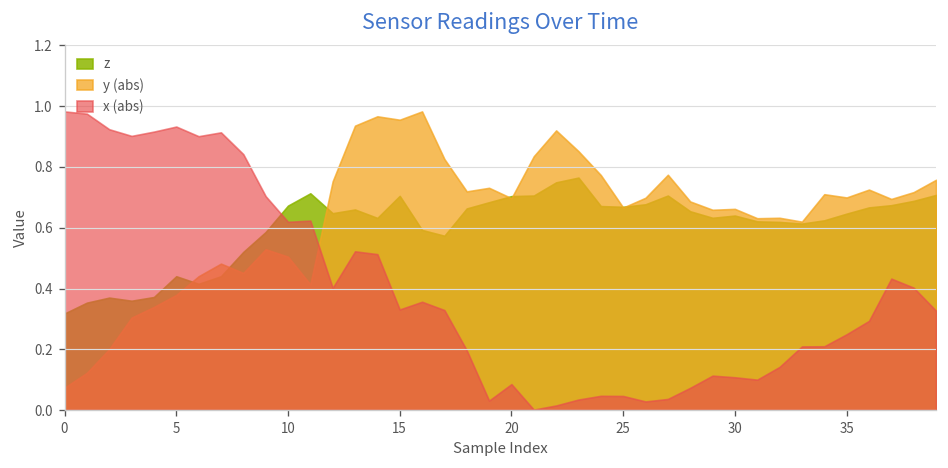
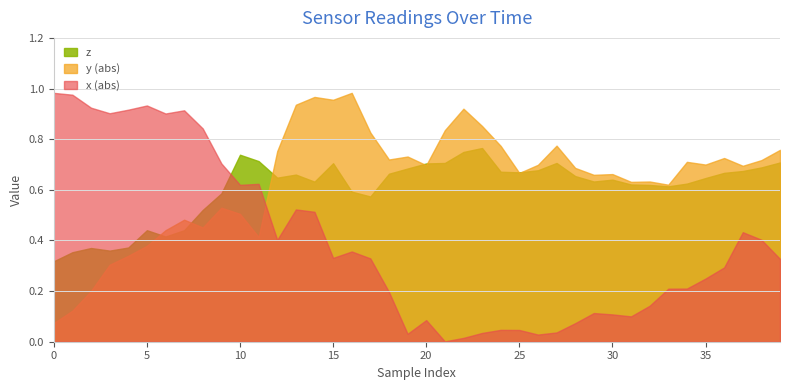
  {
    "z": {
      "0": 0.32,
      "5": 0.44,
-     "10": 0.67,
+     "10": 0.74,
      "15": 0.70,
      "30": 0.64,
      "35": 0.65
    },
    "y (abs)": {
      "0": 0.07,
      "5": 0.38,
      "10": 0.50,
      "15": 0.96,
      "30": 0.66,
      "35": 0.70
    },
    "x (abs)": {
      "0": 0.98,
      "5": 0.93,
      "10": 0.62,
      "15": 0.33,
      "20": 0.09,
      "25": 0.05,
      "30": 0.11,
      "35": 0.25
    }
  }
